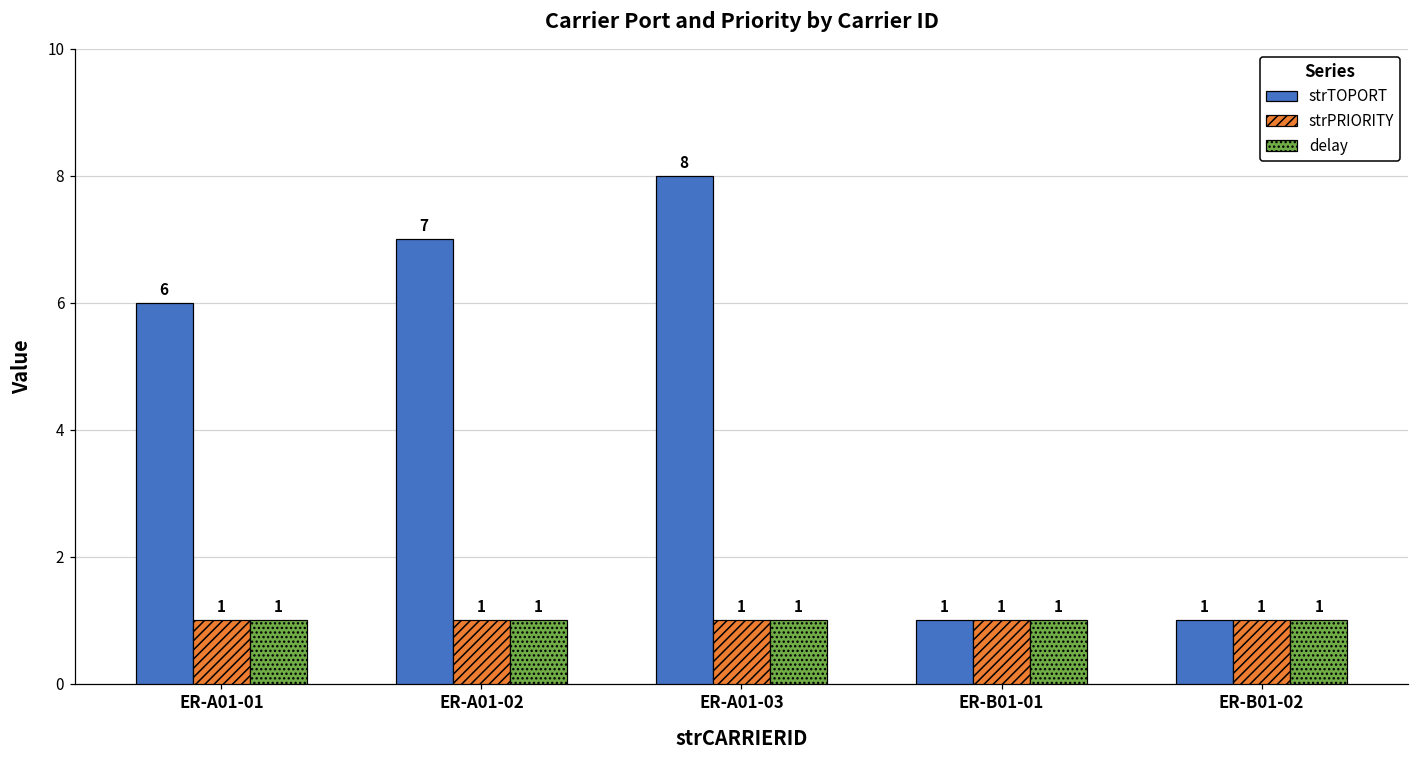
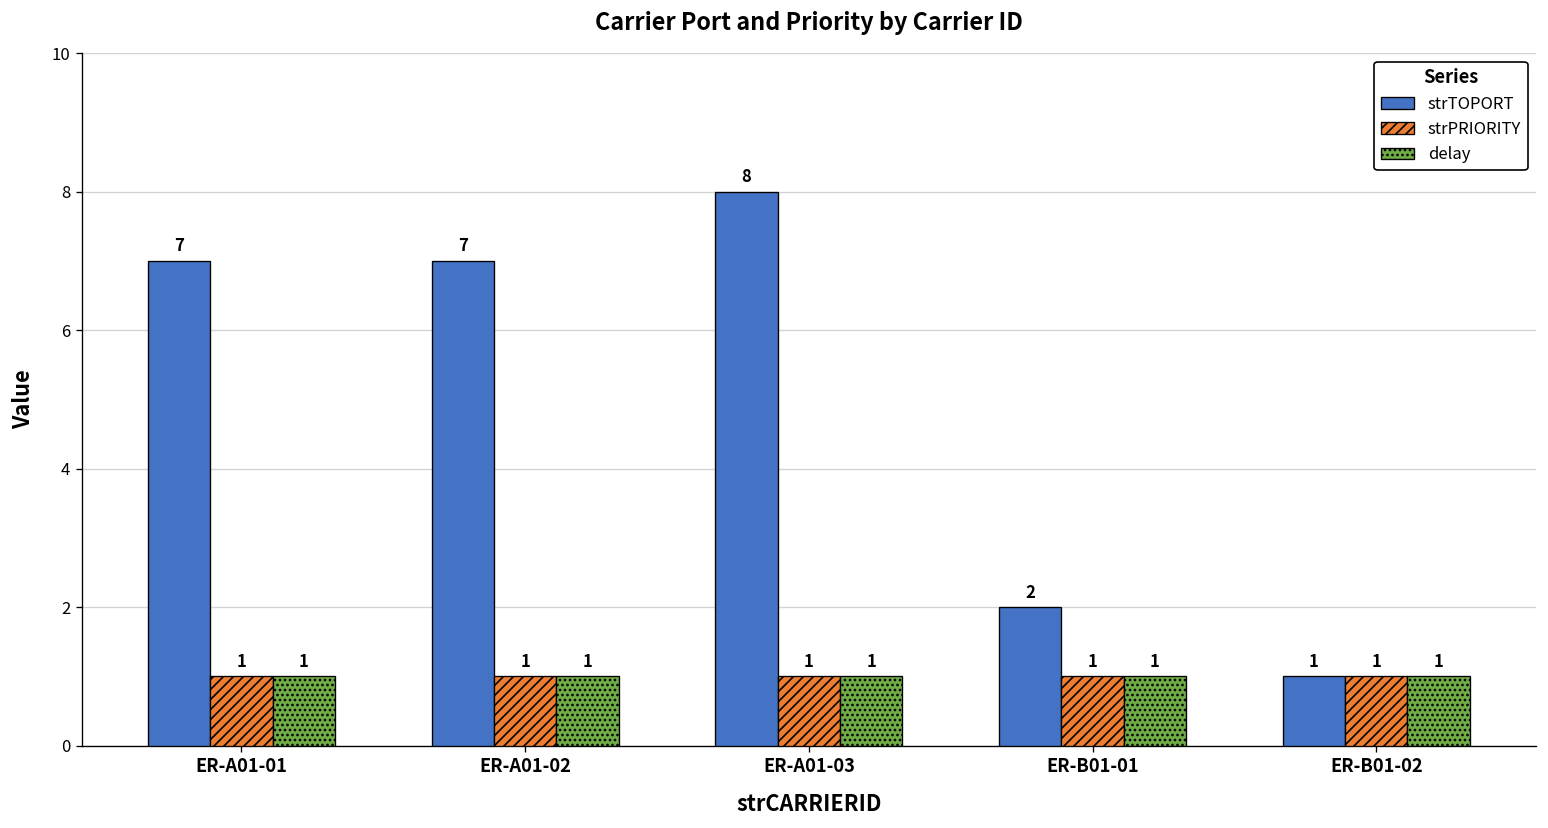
  {
    "strTOPORT": {
-     "ER-A01-01": 6,
+     "ER-A01-01": 7,
      "ER-A01-02": 7,
      "ER-A01-03": 8,
-     "ER-B01-01": 1,
+     "ER-B01-01": 2,
      "ER-B01-02": 1
    },
    "strPRIORITY": {
      "ER-A01-01": 1,
      "ER-A01-02": 1,
      "ER-A01-03": 1,
      "ER-B01-01": 1,
      "ER-B01-02": 1
    },
    "delay": {
      "ER-A01-01": 1,
      "ER-A01-02": 1,
      "ER-A01-03": 1,
      "ER-B01-01": 1,
      "ER-B01-02": 1
    }
  }
